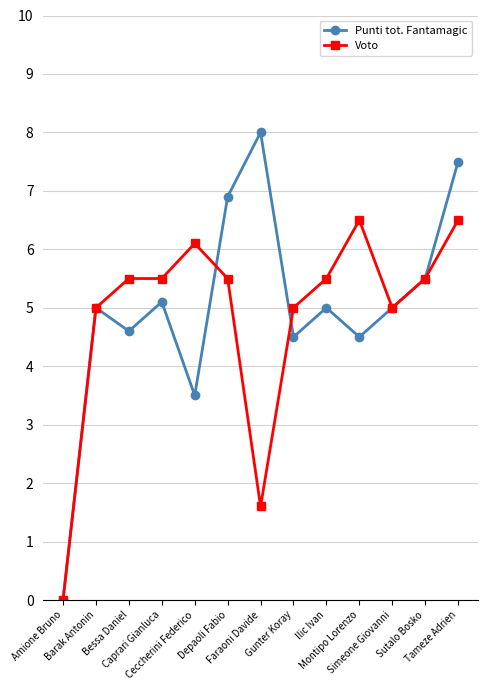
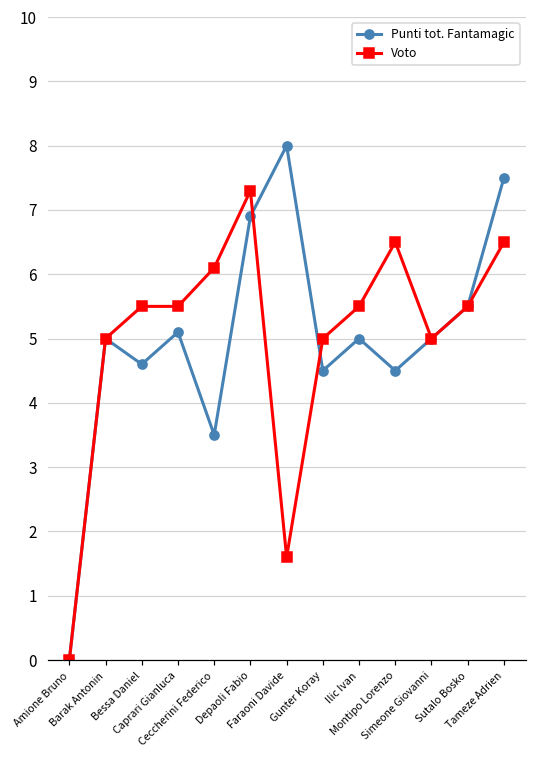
  {
    "Punti tot. Fantamagic": {
      "Bessa Daniel": 4.6,
      "Caprari Gianluca": 5.1,
      "Ceccherini Federico": 3.5,
      "Depaoli Fabio": 6.9,
      "Faraoni Davide": 8.0,
      "Gunter Koray": 4.5,
      "Ilic Ivan": 5.0,
      "Montipo Lorenzo": 4.5,
      "Tameze Adrien": 7.5
    },
    "Voto": {
      "Bessa Daniel": 5.5,
      "Caprari Gianluca": 5.5,
      "Ceccherini Federico": 6.1,
-     "Depaoli Fabio": 5.5,
+     "Depaoli Fabio": 7.3,
      "Faraoni Davide": 1.6,
      "Gunter Koray": 5.0,
      "Ilic Ivan": 5.5,
      "Montipo Lorenzo": 6.5,
      "Tameze Adrien": 6.5
    }
  }
